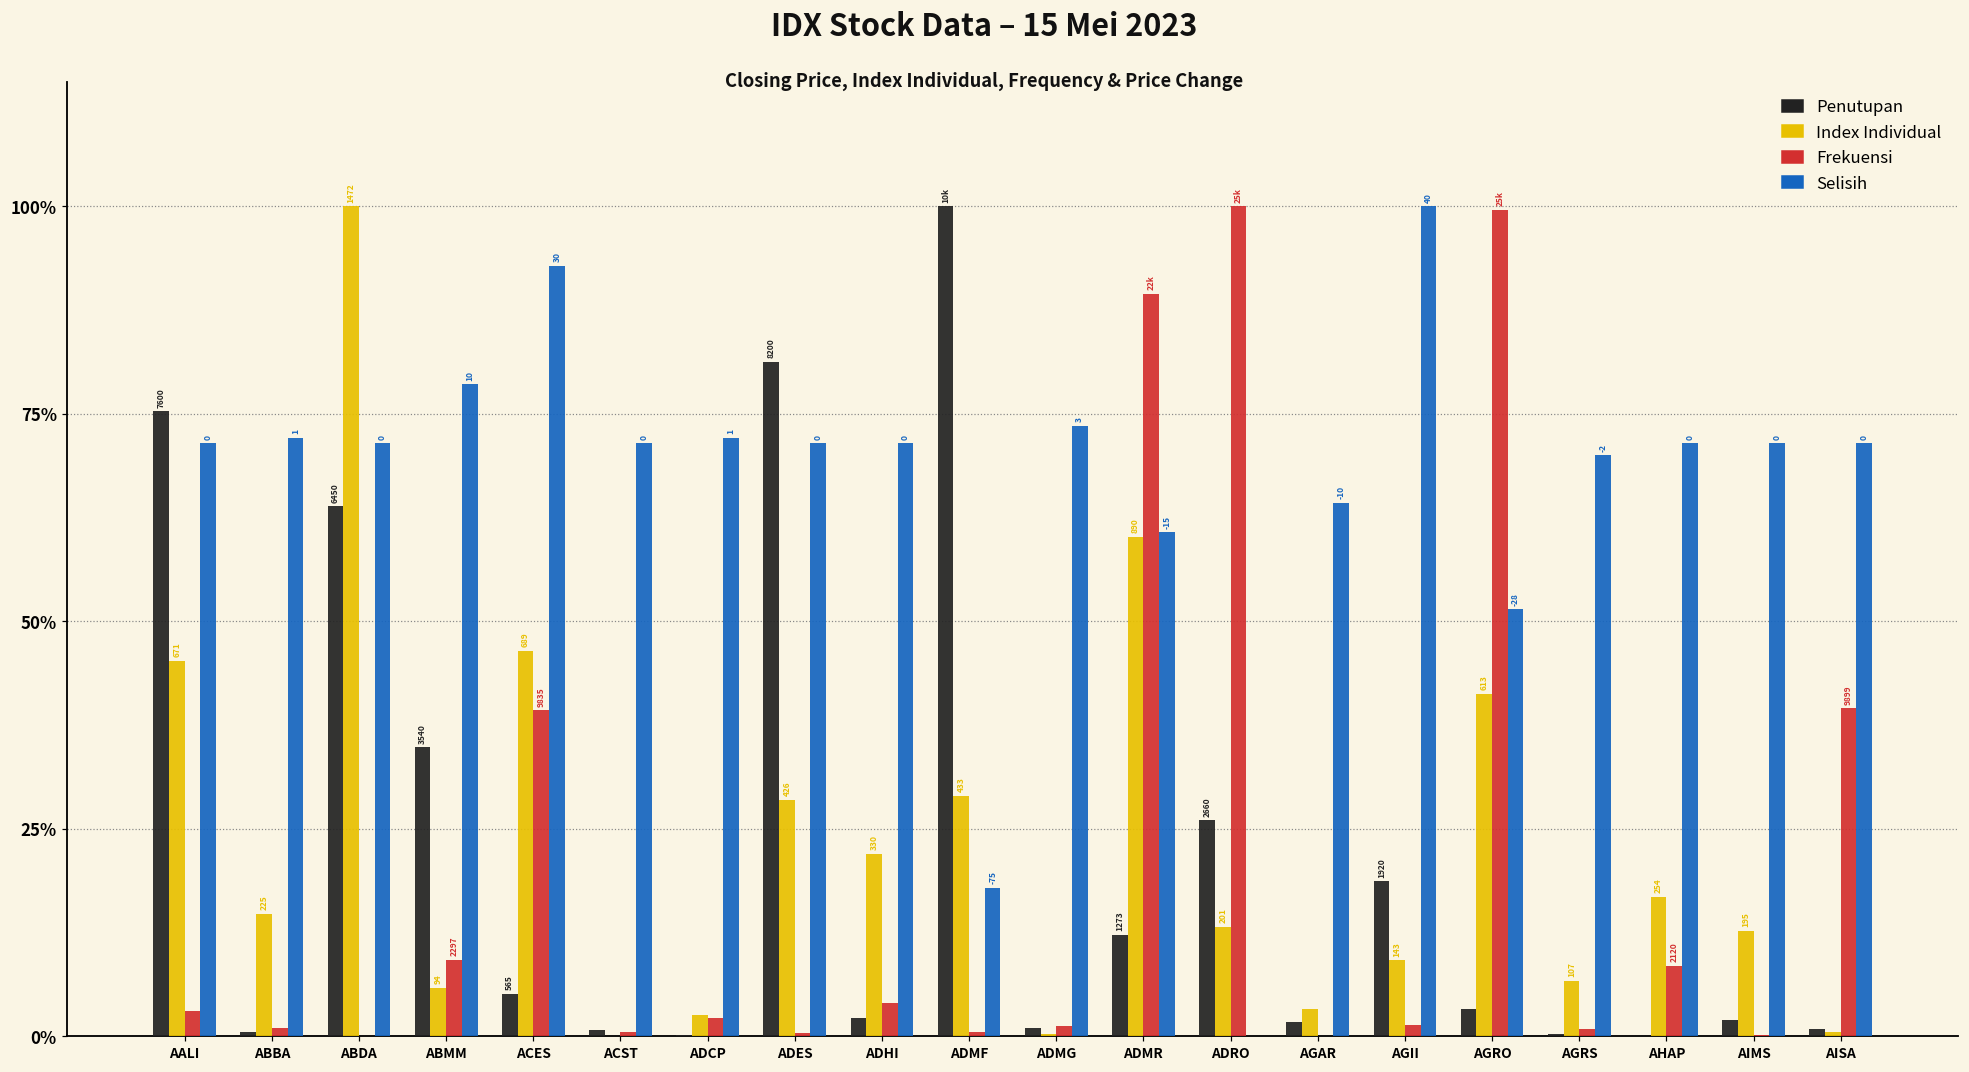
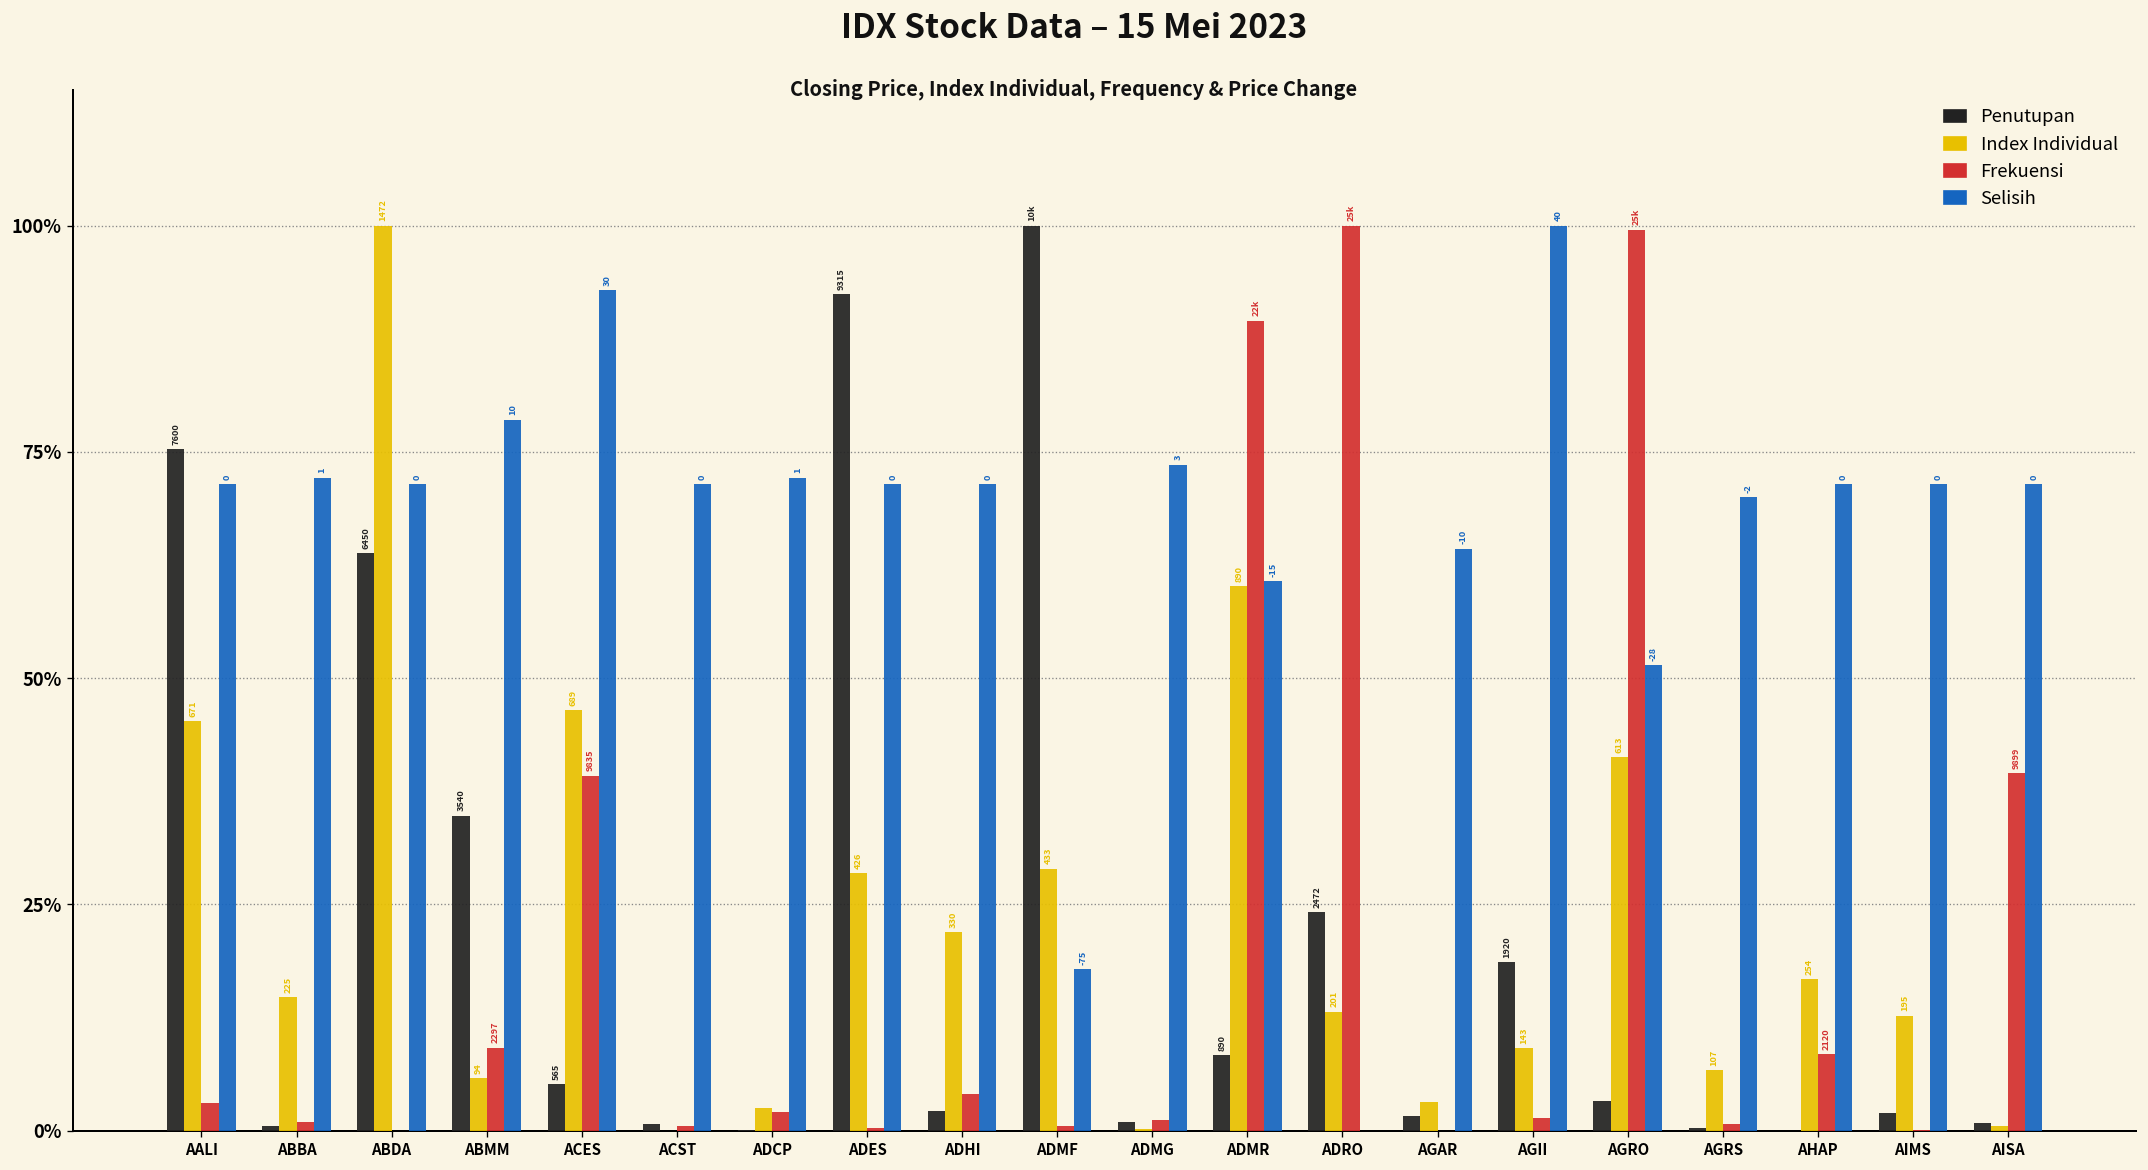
  {
    "Penutupan": {
-     "ADES": "8200",
-     "ADMR": "1273",
-     "ADRO": "2660"
+     "ADES": "9315",
+     "ADMR": "890",
+     "ADRO": "2472"
    },
    "Index Individual": {
      "ACST": "0%",
      "ADCP": "3%",
      "AGAR": "3%",
      "AISA": "1%"
    },
    "Frekuensi": {
      "AALI": "3%",
      "ABBA": "1%",
      "ABDA": "0%",
      "ACST": "0%",
      "ADCP": "2%",
      "ADHI": "4%",
      "ADMF": "0%",
      "ADMG": "1%",
      "AGII": "1%",
      "AGRS": "1%"
    },
    "Selisih": {
      "ADRO": "0%"
    }
  }
